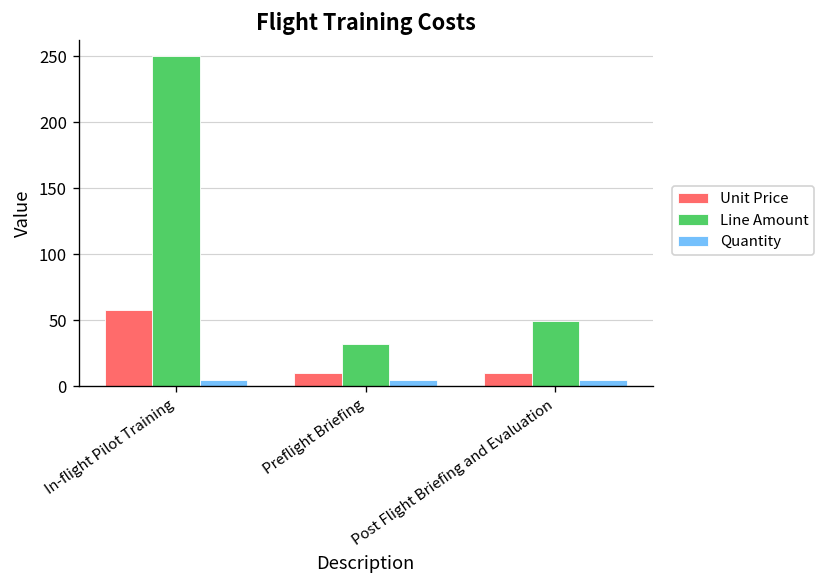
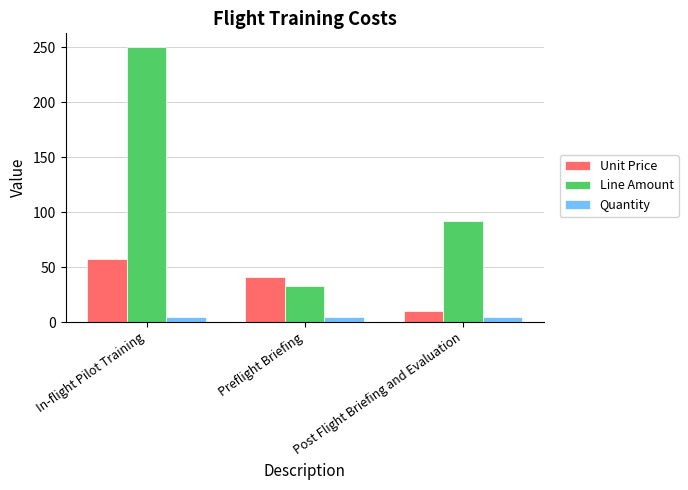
  {
    "Unit Price": {
      "In-flight Pilot Training": 58,
-     "Preflight Briefing": 10,
+     "Preflight Briefing": 41,
      "Post Flight Briefing and Evaluation": 10
    },
    "Line Amount": {
      "In-flight Pilot Training": 250,
      "Preflight Briefing": 33,
-     "Post Flight Briefing and Evaluation": 50
+     "Post Flight Briefing and Evaluation": 92
    },
    "Quantity": {
      "In-flight Pilot Training": 5,
      "Preflight Briefing": 5,
      "Post Flight Briefing and Evaluation": 5
    }
  }
